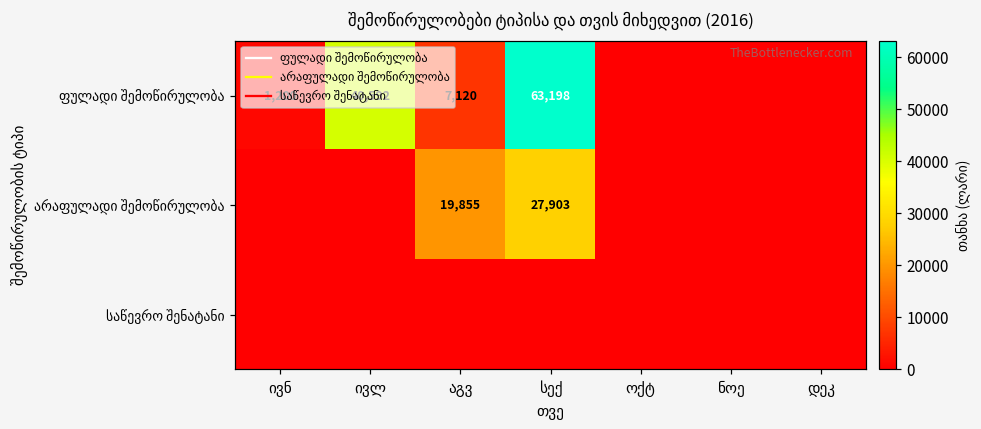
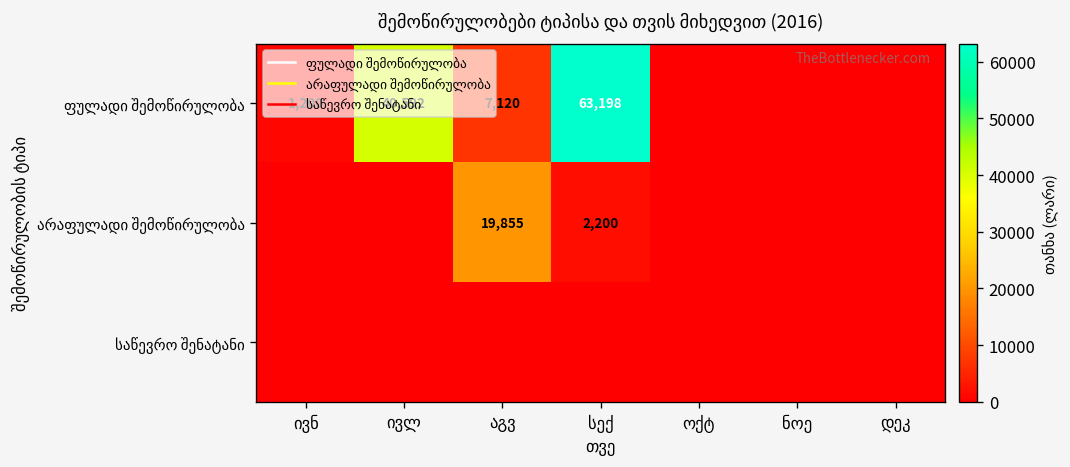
  {
    "ფულადი შემოწირულობა": {
      "სექ": "63,198"
    },
    "არაფულადი შემოწირულობა": {
      "აგვ": "19,855",
-     "სექ": "27,903"
+     "სექ": "2,200"
    }
  }
